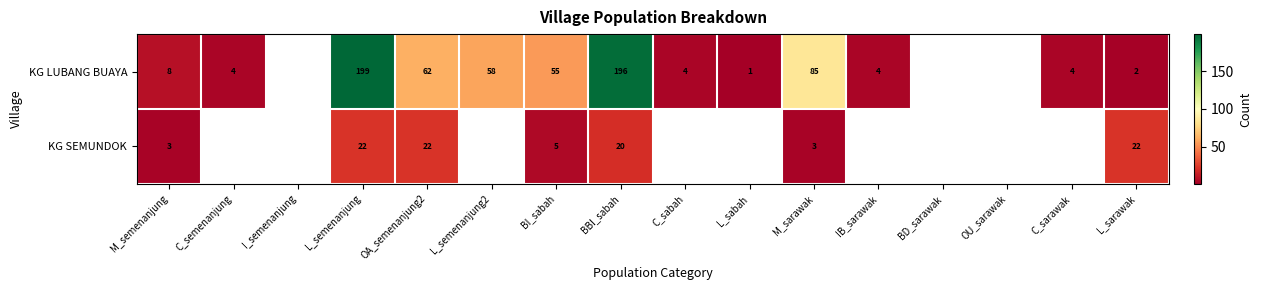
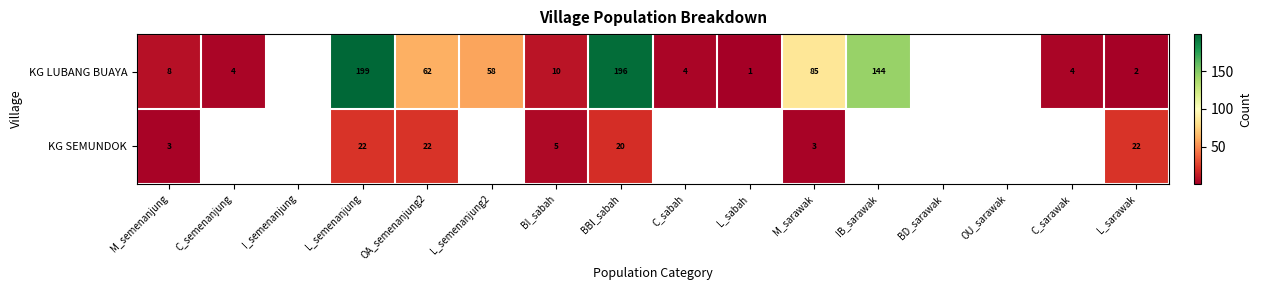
  {
    "KG LUBANG BUAYA": {
      "M_semenanjung": 8,
      "C_semenanjung": 4,
      "L_semenanjung": 199,
      "OA_semenanjung2": 62,
      "L_semenanjung2": 58,
-     "BI_sabah": 55,
+     "BI_sabah": 10,
      "BBI_sabah": 196,
      "C_sabah": 4,
      "L_sabah": 1,
      "M_sarawak": 85,
-     "IB_sarawak": 4,
+     "IB_sarawak": 144,
      "C_sarawak": 4,
      "L_sarawak": 2
    },
    "KG SEMUNDOK": {
      "M_semenanjung": 3,
      "L_semenanjung": 22,
      "OA_semenanjung2": 22,
      "BI_sabah": 5,
      "BBI_sabah": 20,
      "M_sarawak": 3,
      "L_sarawak": 22
    }
  }
